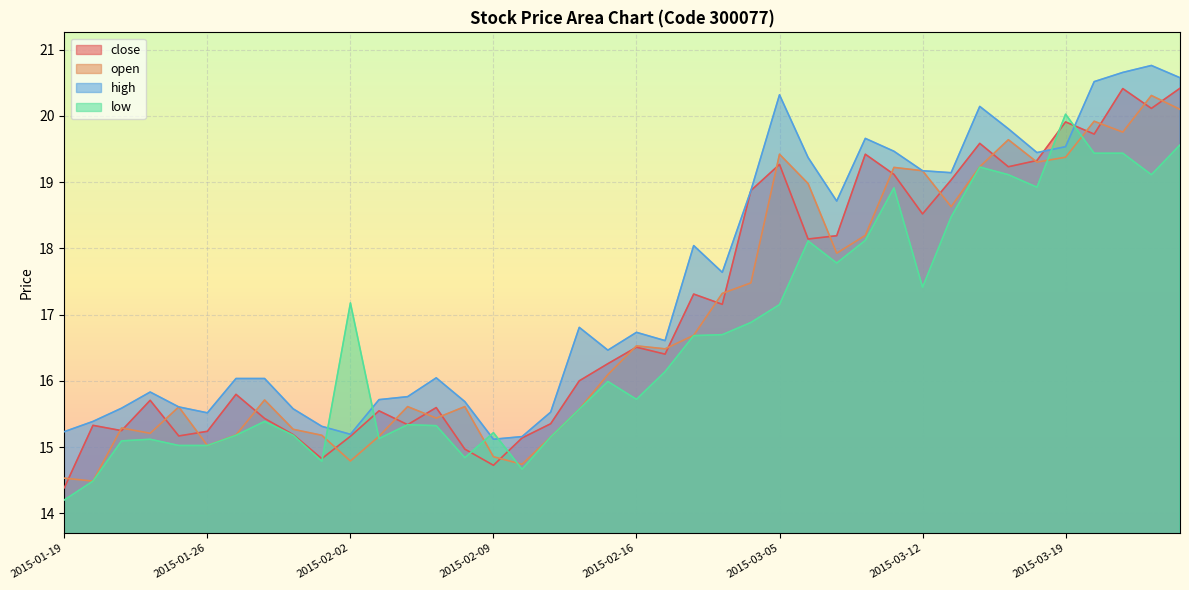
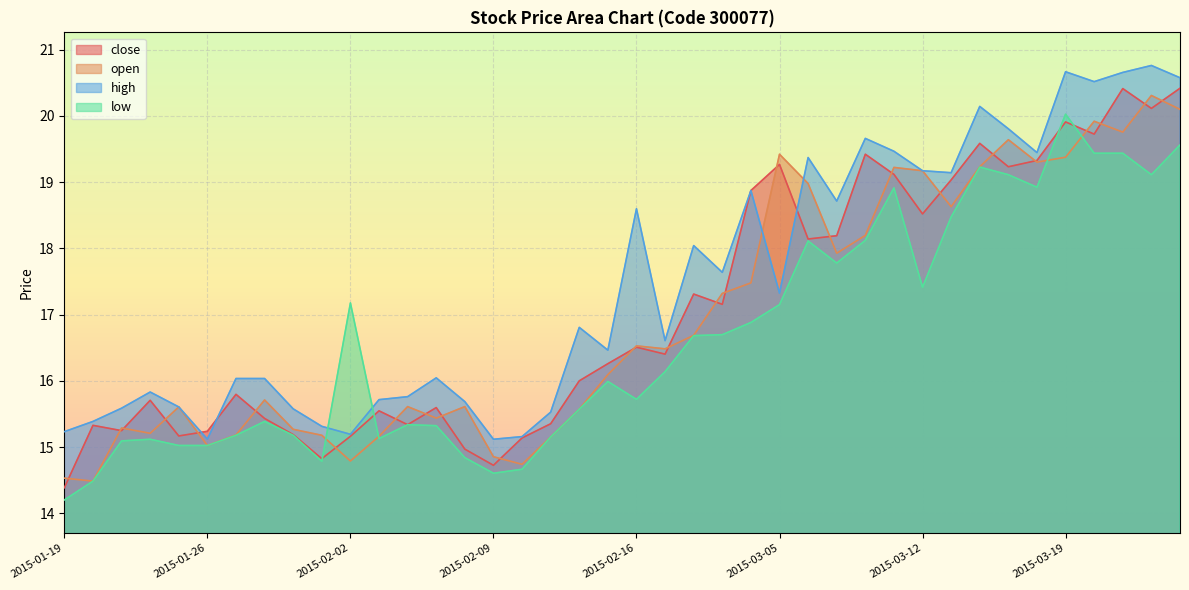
  {
    "high": {
      "2015-01-19": 15.2,
-     "2015-01-26": 15.5,
+     "2015-01-26": 15.1,
      "2015-02-09": 15.1,
-     "2015-02-16": 16.7,
-     "2015-03-05": 20.3,
-     "2015-03-19": 19.5
+     "2015-02-16": 18.6,
+     "2015-03-05": 17.3,
+     "2015-03-19": 20.7
    },
    "low": {
      "2015-01-19": 14.2,
      "2015-02-02": 17.2,
-     "2015-02-09": 15.2,
+     "2015-02-09": 14.6,
      "2015-02-16": 15.7,
      "2015-03-05": 17.2,
      "2015-03-12": 17.4,
      "2015-03-19": 20.0
    }
  }
